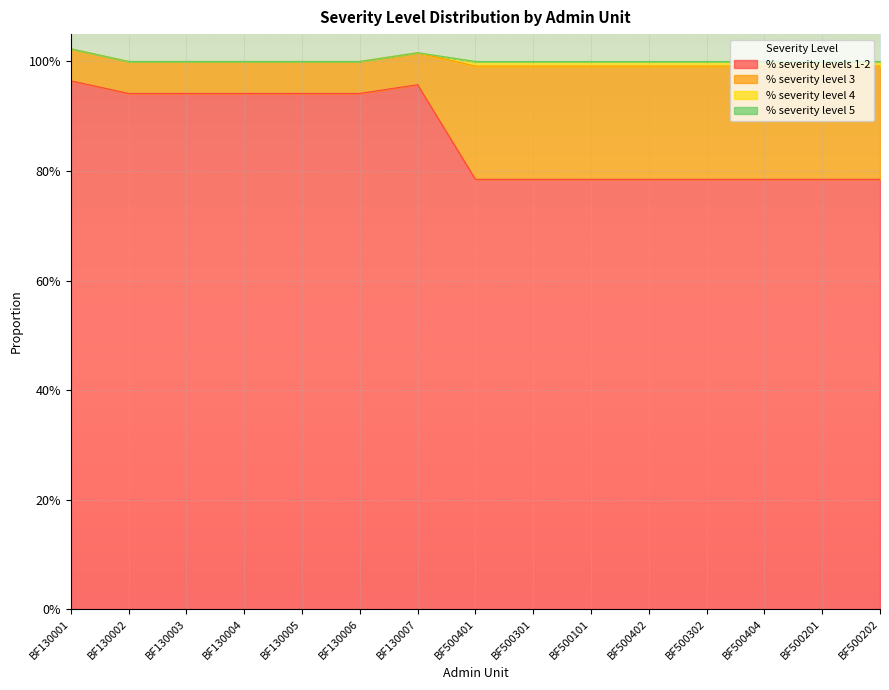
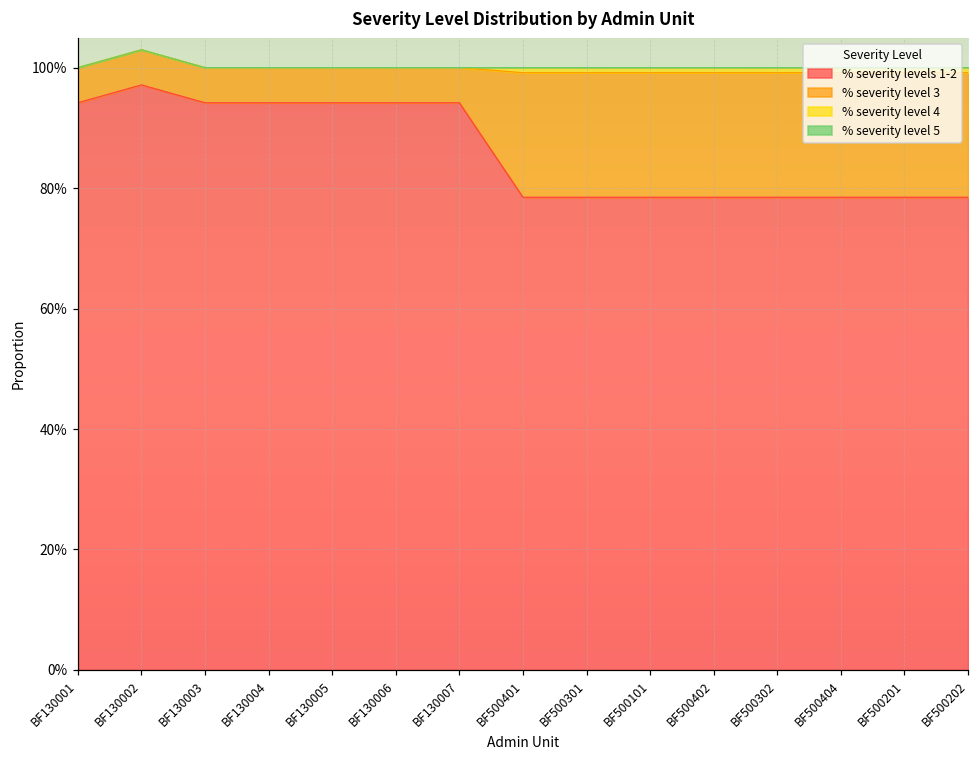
  {
    "% severity levels 1-2": {
-     "BF130001": "96%",
-     "BF130002": "94%",
+     "BF130001": "94%",
+     "BF130002": "97%",
      "BF130003": "94%",
      "BF130004": "94%",
      "BF130005": "94%",
      "BF130006": "94%",
-     "BF130007": "96%",
+     "BF130007": "94%",
      "BF500401": "78%",
      "BF500301": "78%",
      "BF500101": "78%",
      "BF500402": "78%",
      "BF500302": "78%",
      "BF500404": "78%",
      "BF500201": "78%",
      "BF500202": "78%"
    },
    "% severity level 3": {
      "BF500401": "21%",
      "BF500301": "21%",
      "BF500101": "21%",
      "BF500402": "21%",
      "BF500302": "21%",
      "BF500202": "21%"
    }
  }
